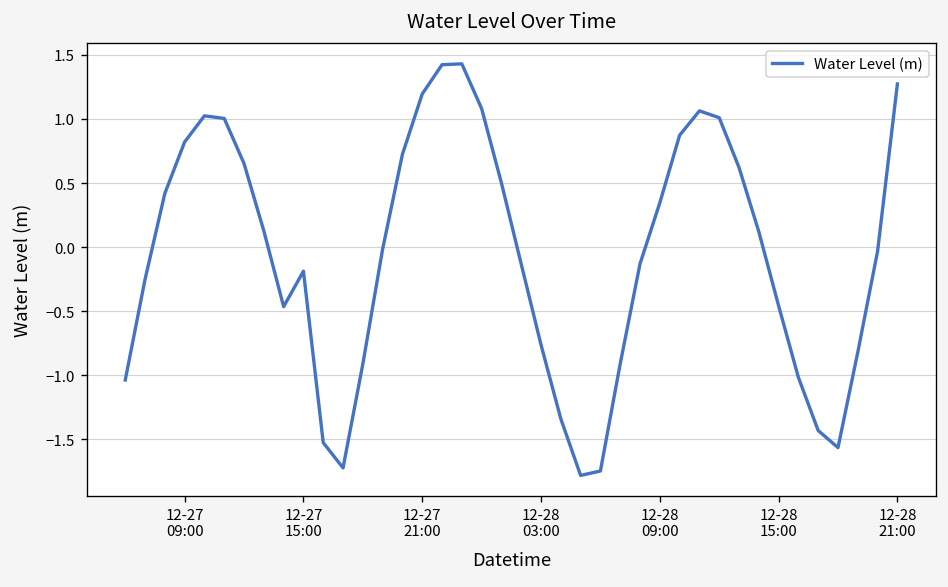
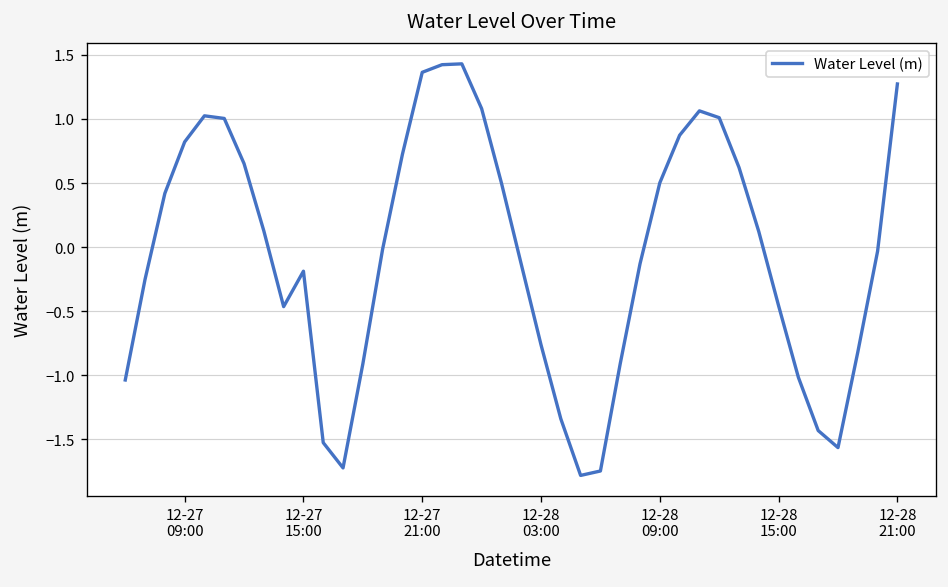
  {
    "12-27 09:00": 0.82,
    "12-27 15:00": -0.19,
-   "12-27 21:00": 1.19,
+   "12-27 21:00": 1.36,
    "12-28 03:00": -0.76,
-   "12-28 09:00": 0.35,
+   "12-28 09:00": 0.50,
    "12-28 15:00": -0.46,
    "12-28 21:00": 1.27
  }
